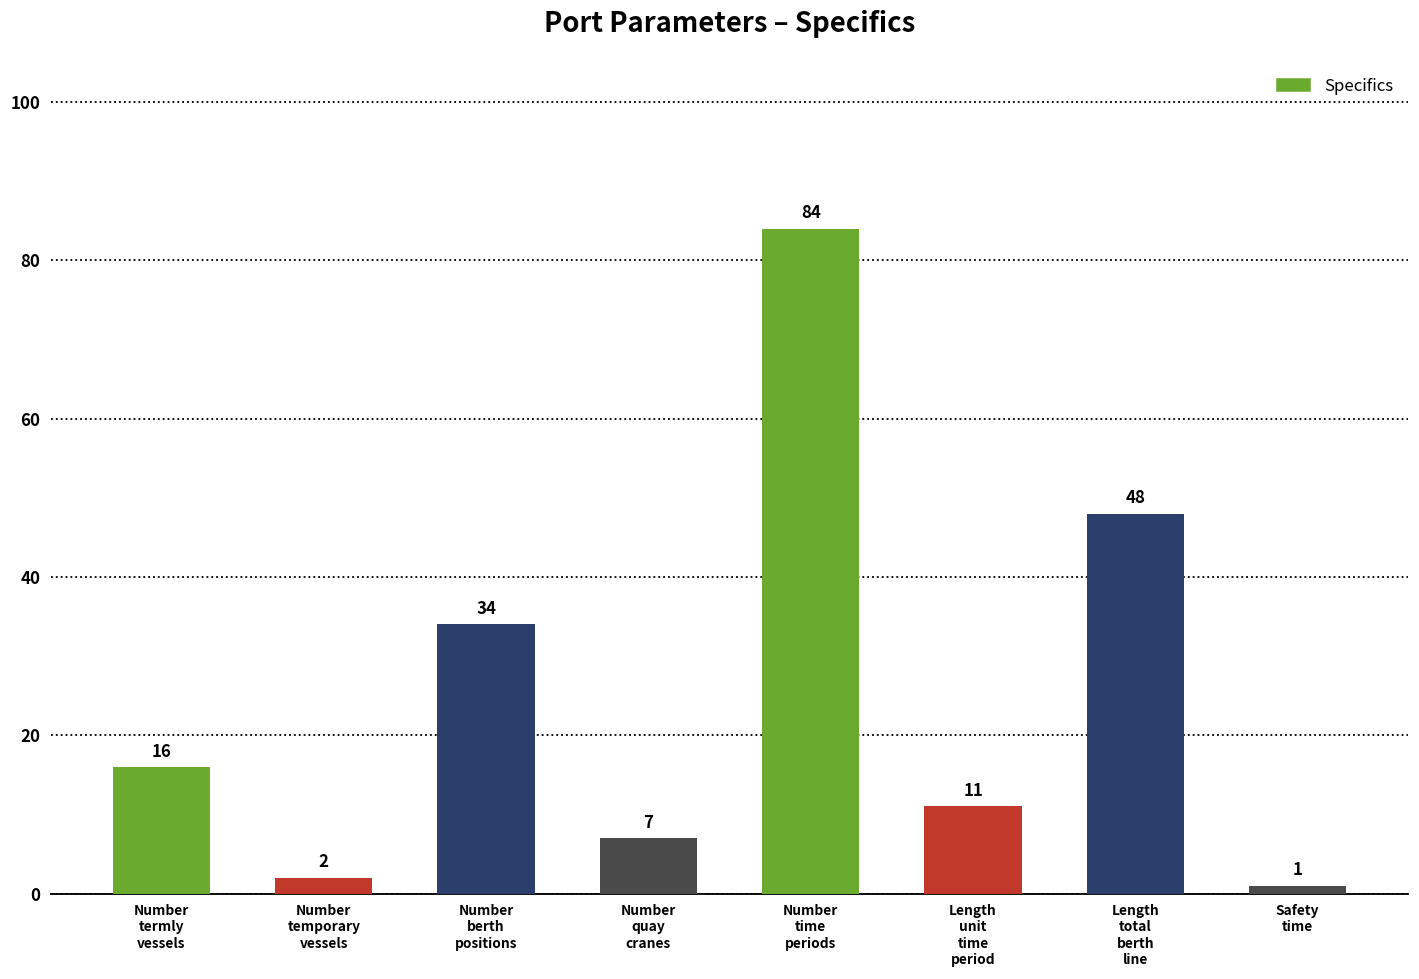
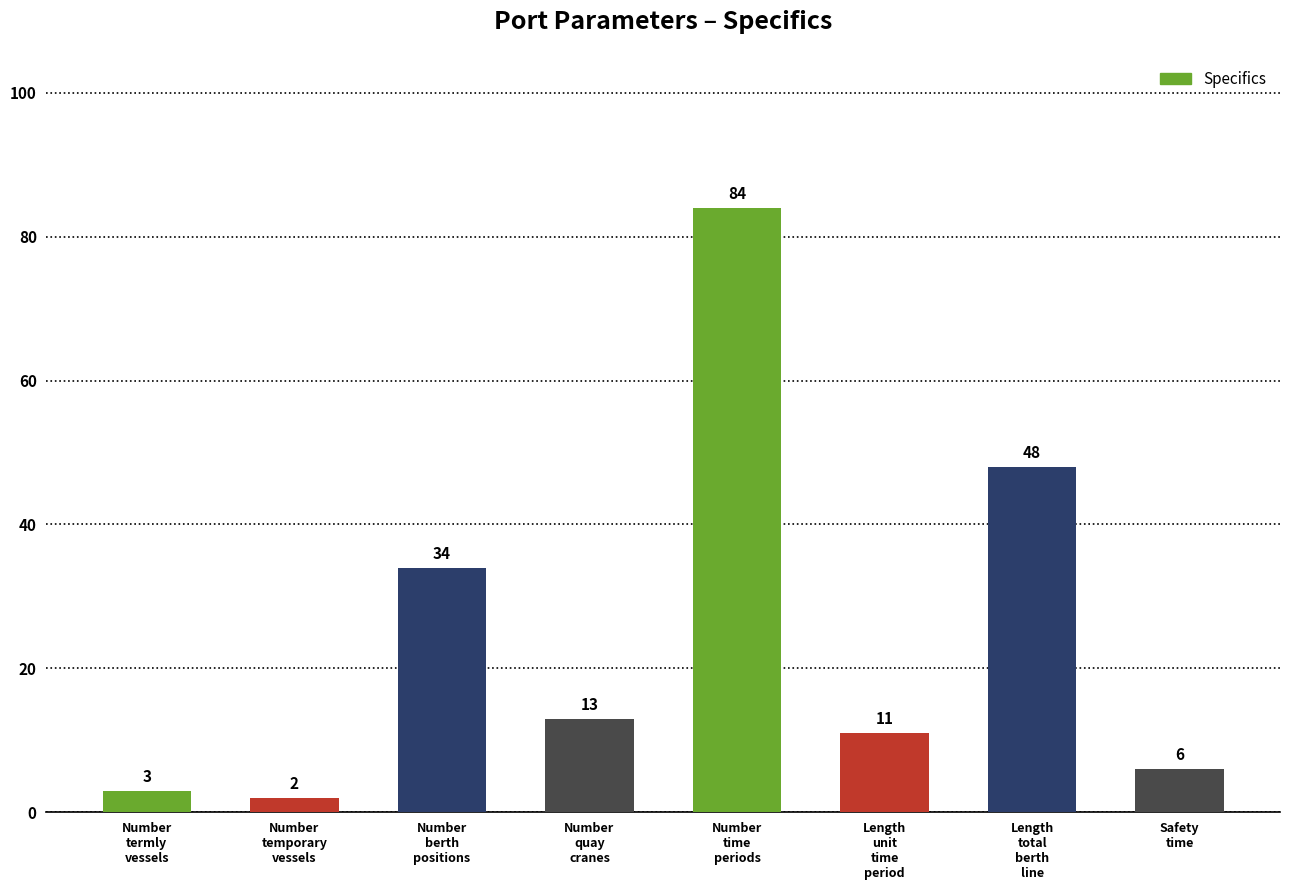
  {
-   "Number termly vessels": 16,
+   "Number termly vessels": 3,
    "Number temporary vessels": 2,
    "Number berth positions": 34,
-   "Number quay cranes": 7,
+   "Number quay cranes": 13,
    "Number time periods": 84,
    "Length unit time period": 11,
    "Length total berth line": 48,
-   "Safety time": 1
+   "Safety time": 6
  }
